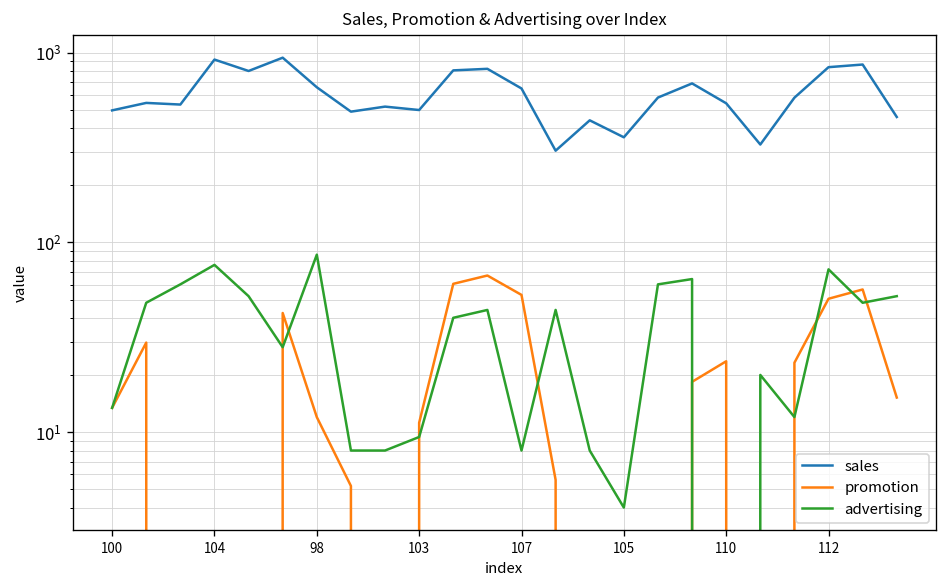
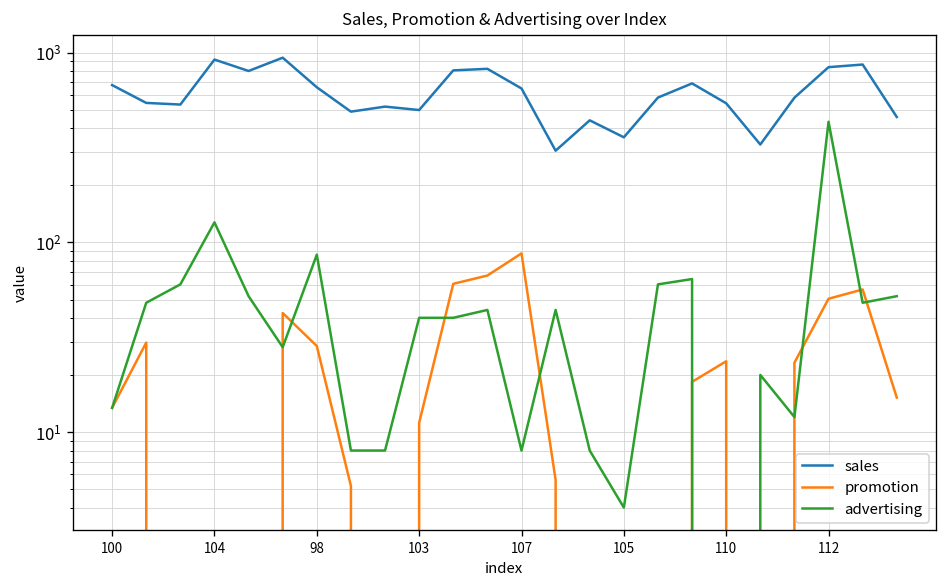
  {
    "sales": {
-     "100": 500,
+     "100": 670,
      "104": 900,
      "98": 660,
      "103": 500,
      "107": 650,
      "105": 360,
      "110": 540,
      "112": 800
    },
    "promotion": {
-     "98": 12,
+     "98": 28,
      "103": 11,
-     "107": 53,
+     "107": 90,
      "110": 24,
      "112": 50
    },
    "advertising": {
-     "104": 80,
+     "104": 130,
      "98": 90,
-     "103": 9,
+     "103": 40,
      "107": 8,
      "105": 4,
-     "112": 70
+     "112": 430
    }
  }
